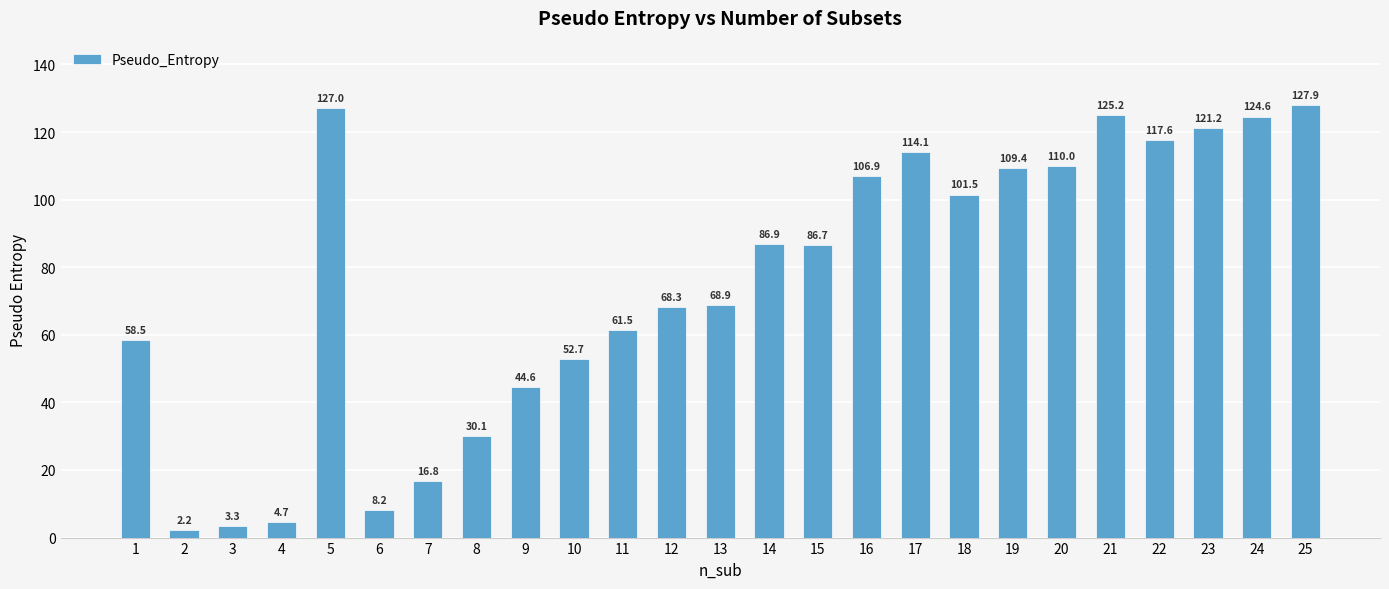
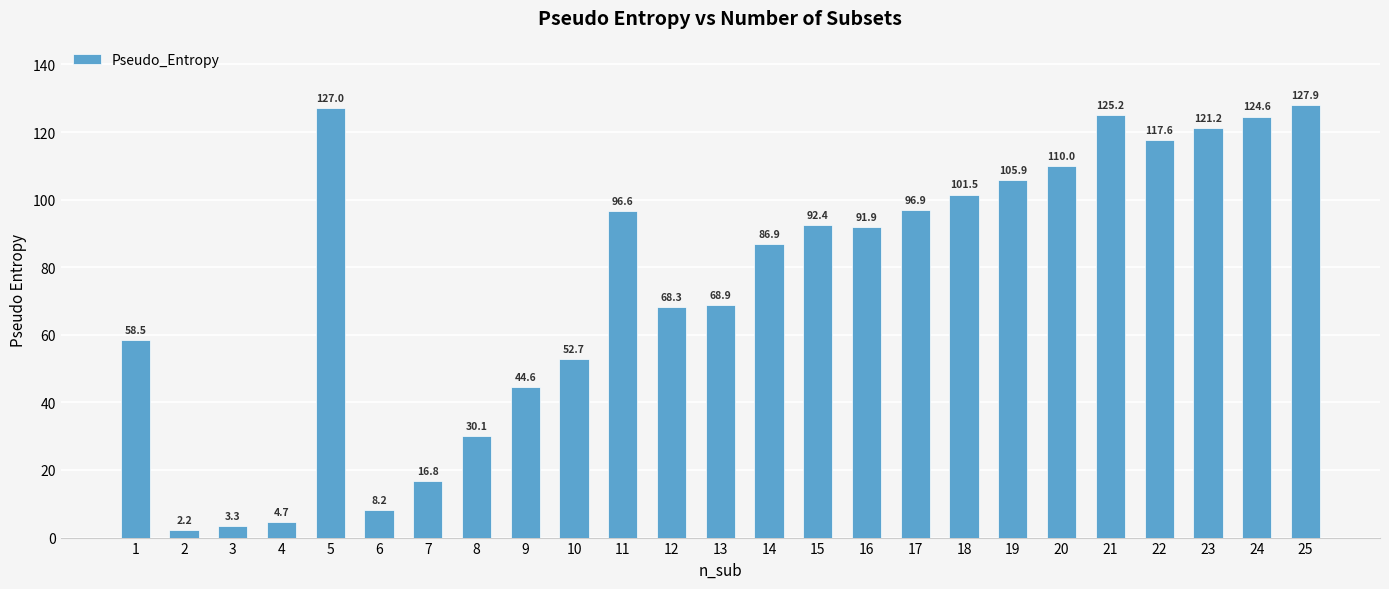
  {
    "1": 58.5,
    "2": 2.2,
    "3": 3.3,
    "4": 4.7,
    "5": 127.0,
    "6": 8.2,
    "7": 16.8,
    "8": 30.1,
    "9": 44.6,
    "10": 52.7,
-   "11": 61.5,
+   "11": 96.6,
    "12": 68.3,
    "13": 68.9,
    "14": 86.9,
-   "15": 86.7,
-   "16": 106.9,
-   "17": 114.1,
+   "15": 92.4,
+   "16": 91.9,
+   "17": 96.9,
    "18": 101.5,
-   "19": 109.4,
+   "19": 105.9,
    "20": 110.0,
    "21": 125.2,
    "22": 117.6,
    "23": 121.2,
    "24": 124.6,
    "25": 127.9
  }
